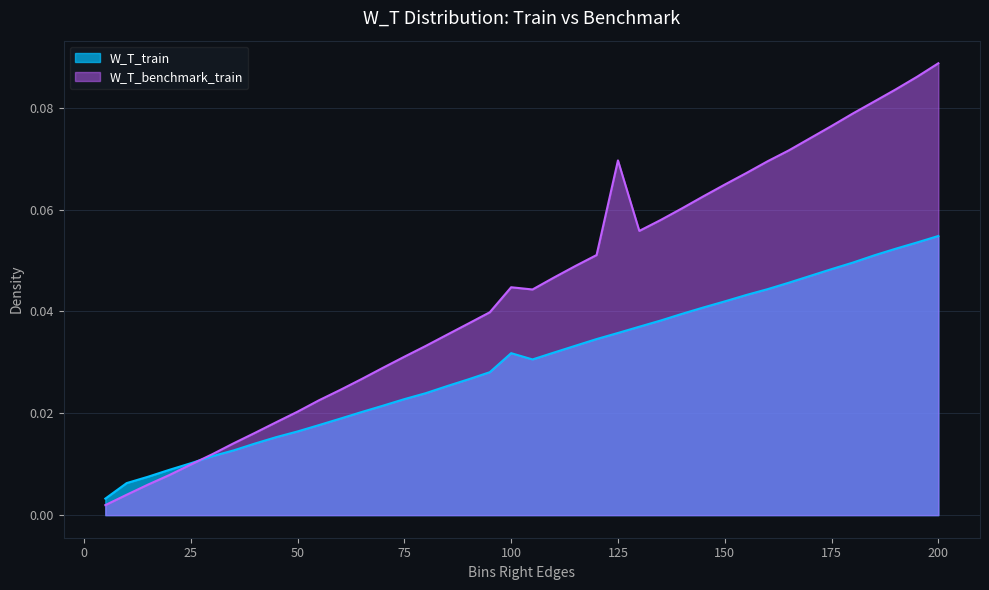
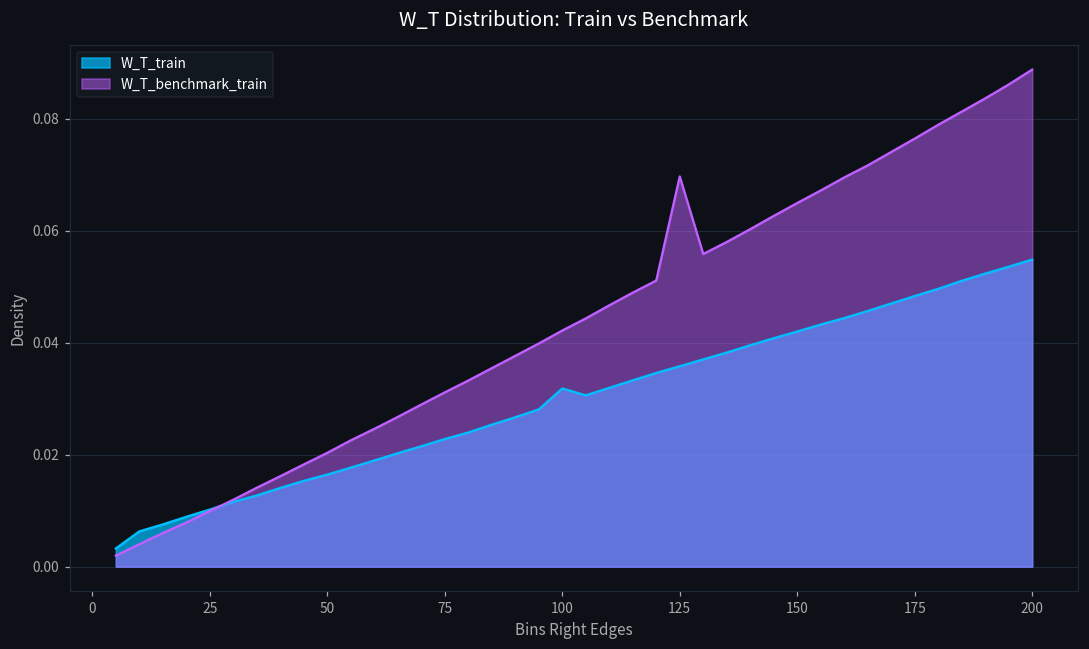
  {
    "W_T_train": {
      "50": 0.016,
      "75": 0.023,
      "100": 0.032,
      "125": 0.036,
      "150": 0.042,
      "175": 0.048,
      "200": 0.055
    },
    "W_T_benchmark_train": {
      "50": 0.020,
      "75": 0.031,
-     "100": 0.045,
+     "100": 0.042,
      "125": 0.070,
      "150": 0.065,
      "175": 0.076,
      "200": 0.089
    }
  }
